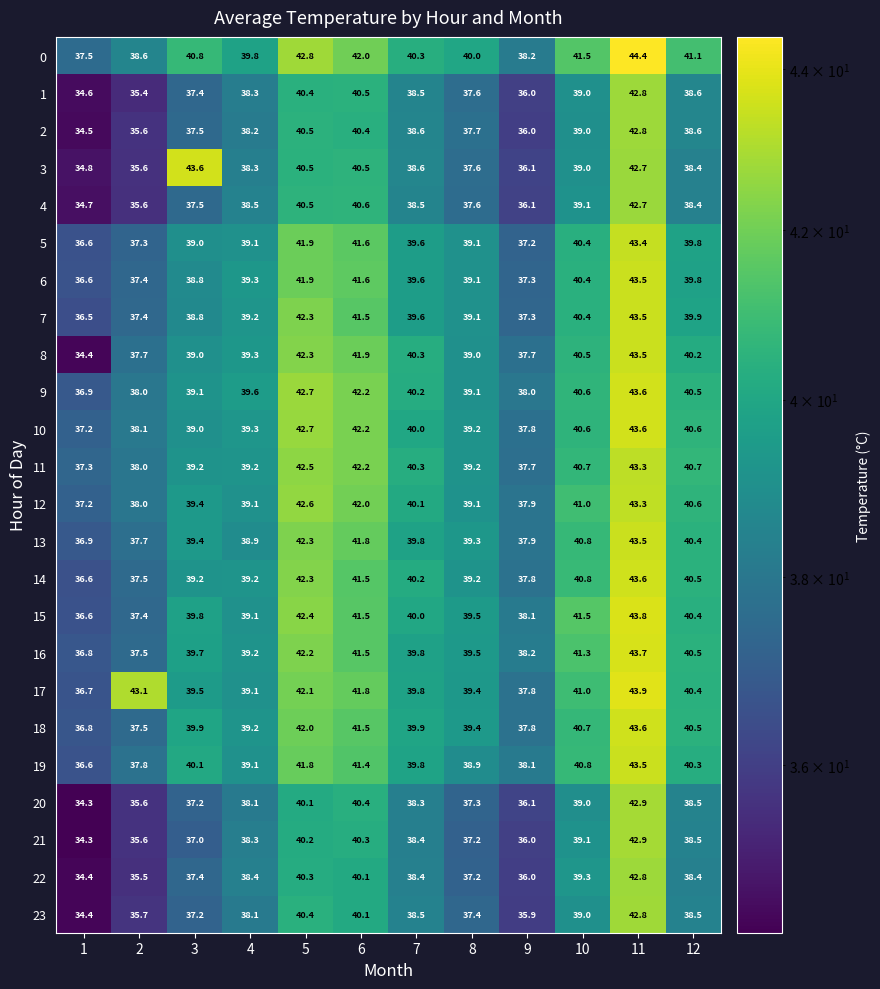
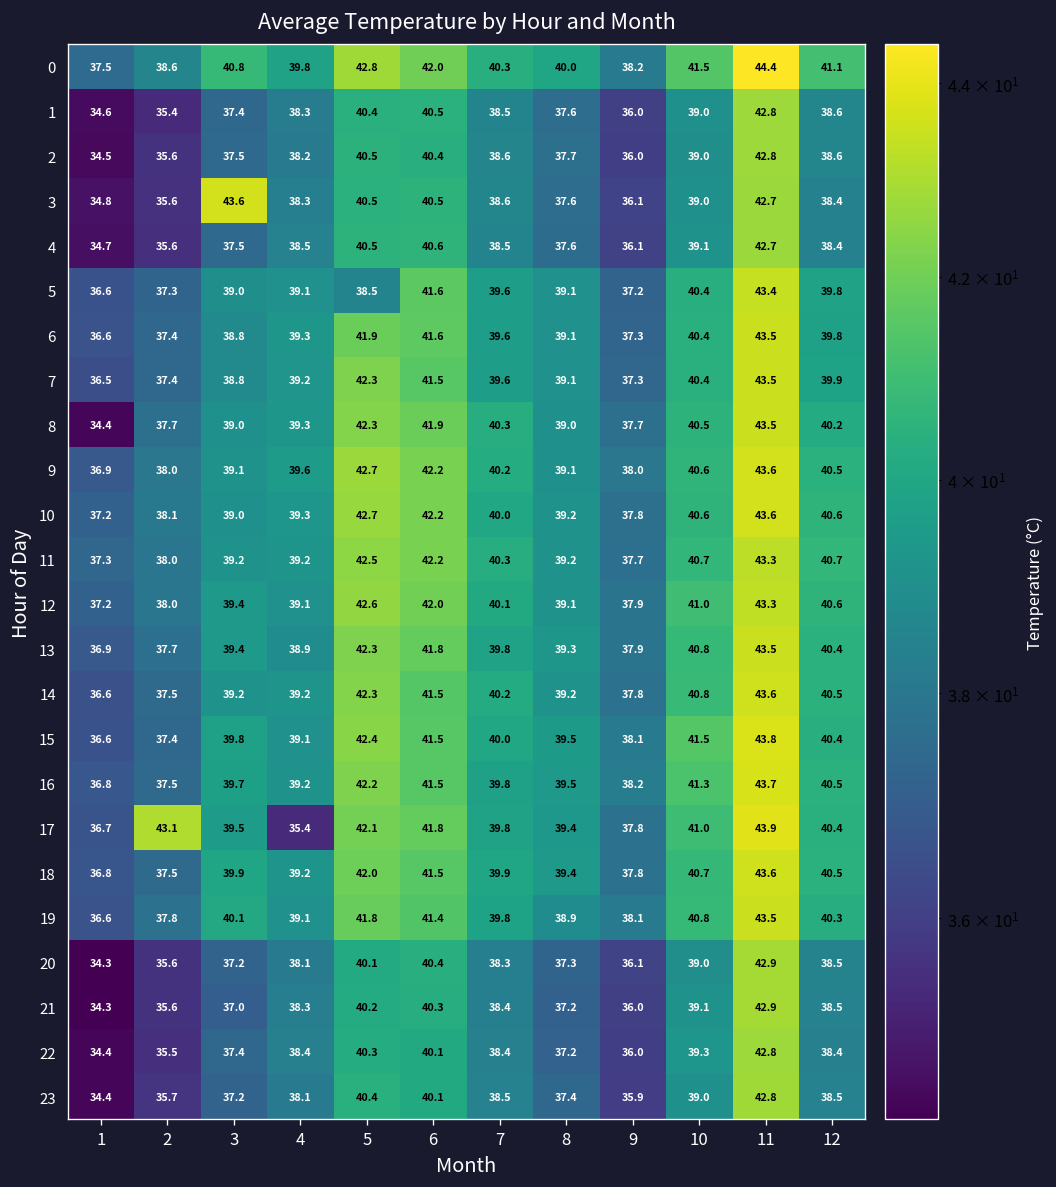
  {
    "5": {
      "1": 36.6,
      "2": 37.3,
      "3": 39.0,
      "4": 39.1,
-     "5": 41.9,
+     "5": 38.5,
      "6": 41.6,
      "7": 39.6,
      "8": 39.1,
      "9": 37.2,
      "10": 40.4,
      "11": 43.4,
      "12": 39.8
    },
    "17": {
      "1": 36.7,
      "2": 43.1,
      "3": 39.5,
-     "4": 39.1,
+     "4": 35.4,
      "5": 42.1,
      "6": 41.8,
      "7": 39.8,
      "8": 39.4,
      "9": 37.8,
      "10": 41.0,
      "11": 43.9,
      "12": 40.4
    }
  }
